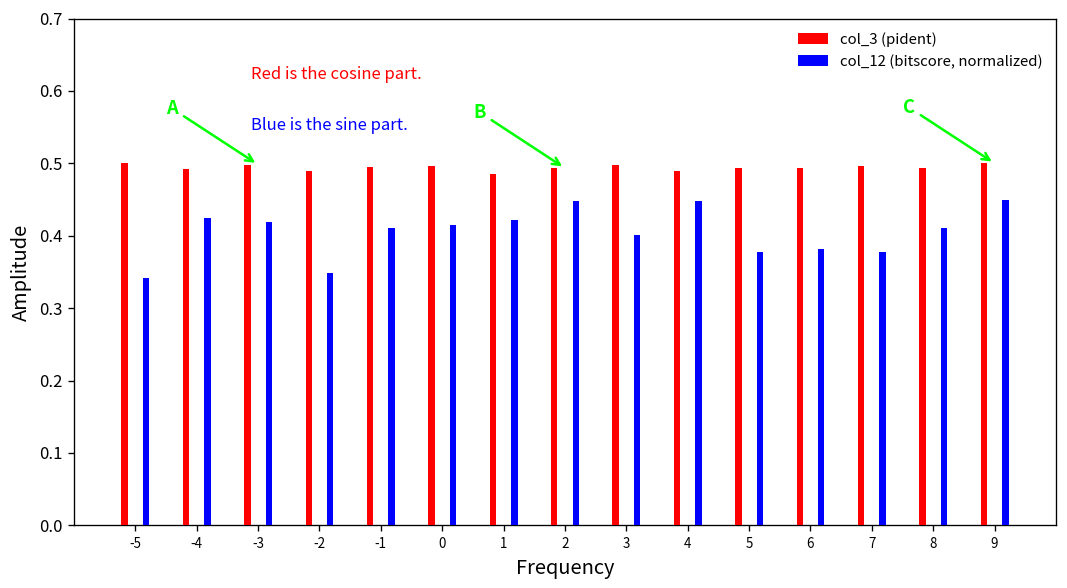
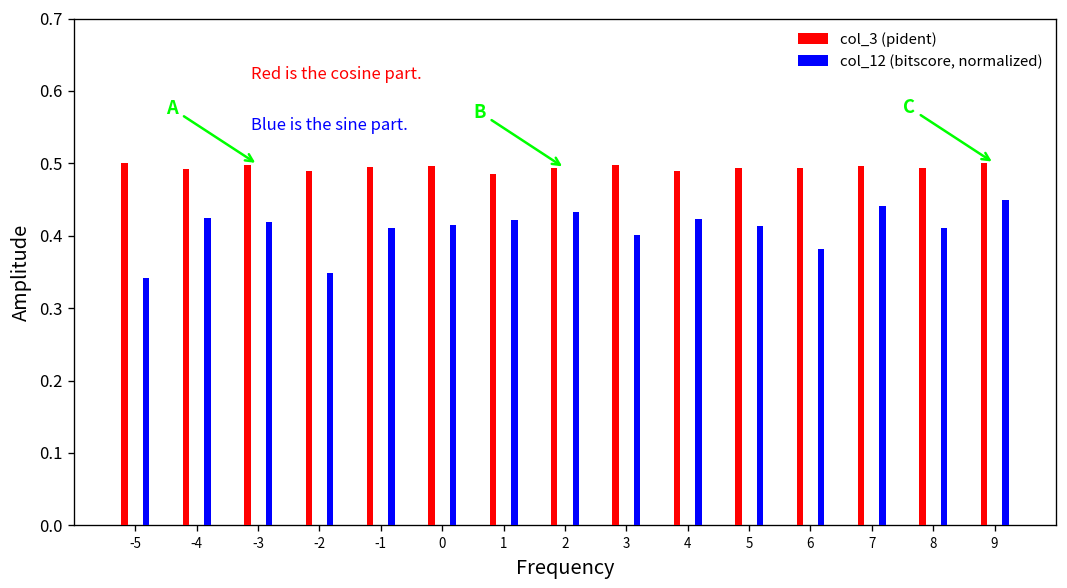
  {
    "col_3 (pident)": {
      "-5": 0.50,
      "-4": 0.49,
      "-3": 0.50,
      "-2": 0.49,
      "-1": 0.49,
      "0": 0.50,
      "1": 0.48,
      "2": 0.49,
      "3": 0.50,
      "4": 0.49,
      "5": 0.49,
      "6": 0.49,
      "7": 0.50,
      "8": 0.49,
      "9": 0.50
    },
    "col_12 (bitscore, normalized)": {
      "-5": 0.34,
      "-4": 0.42,
      "-3": 0.42,
      "-2": 0.35,
      "-1": 0.41,
      "0": 0.41,
      "1": 0.42,
-     "2": 0.45,
+     "2": 0.43,
      "3": 0.40,
-     "4": 0.45,
-     "5": 0.38,
+     "4": 0.42,
+     "5": 0.41,
      "6": 0.38,
-     "7": 0.38,
+     "7": 0.44,
      "8": 0.41,
      "9": 0.45
    }
  }
